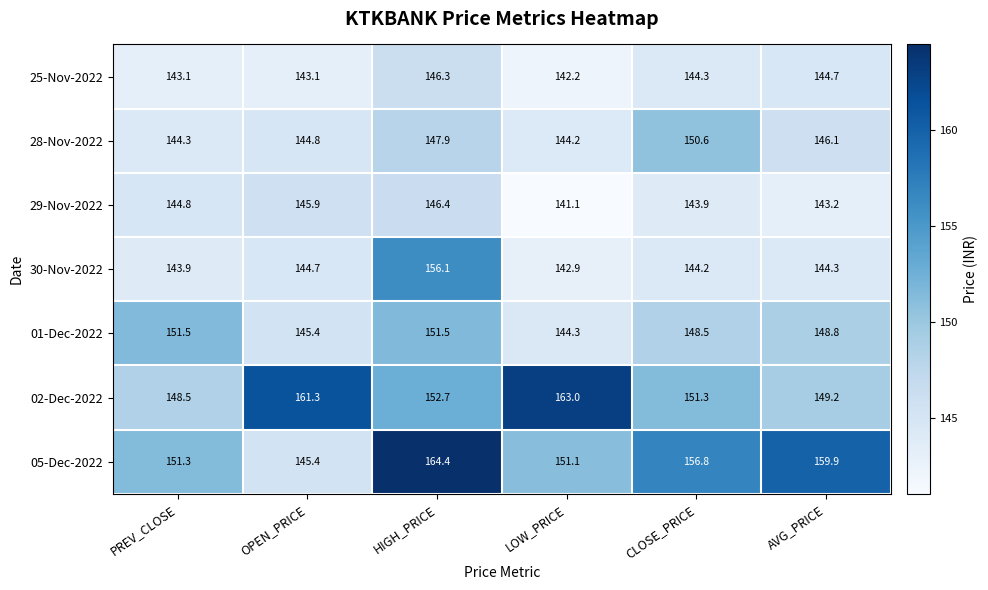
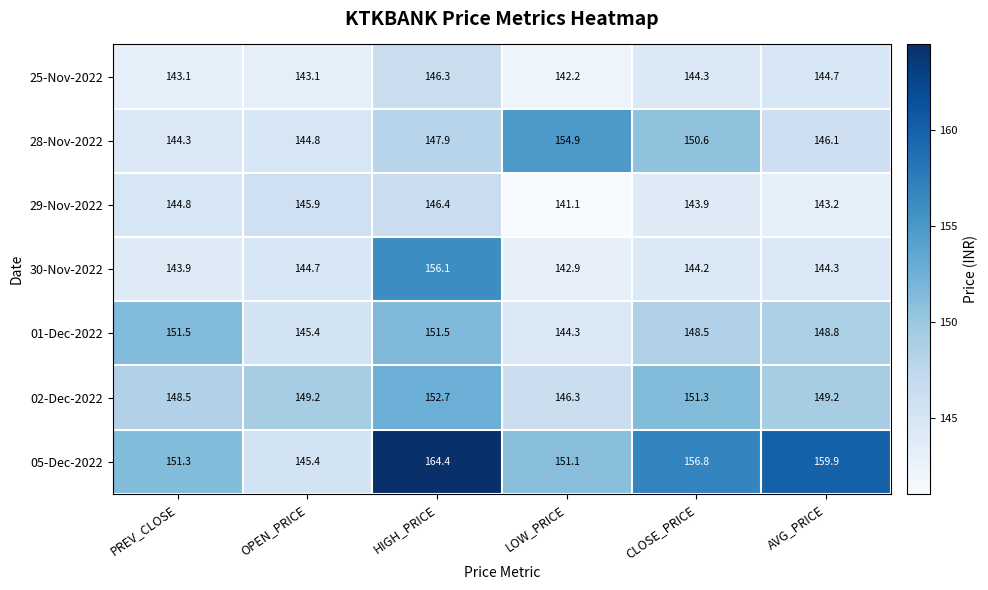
  {
    "25-Nov-2022": {
      "PREV_CLOSE": 143.1,
      "OPEN_PRICE": 143.1,
      "HIGH_PRICE": 146.3,
      "LOW_PRICE": 142.2,
      "CLOSE_PRICE": 144.3,
      "AVG_PRICE": 144.7
    },
    "28-Nov-2022": {
      "PREV_CLOSE": 144.3,
      "OPEN_PRICE": 144.8,
      "HIGH_PRICE": 147.9,
-     "LOW_PRICE": 144.2,
+     "LOW_PRICE": 154.9,
      "CLOSE_PRICE": 150.6,
      "AVG_PRICE": 146.1
    },
    "29-Nov-2022": {
      "PREV_CLOSE": 144.8,
      "OPEN_PRICE": 145.9,
      "HIGH_PRICE": 146.4,
      "LOW_PRICE": 141.1,
      "CLOSE_PRICE": 143.9,
      "AVG_PRICE": 143.2
    },
    "30-Nov-2022": {
      "PREV_CLOSE": 143.9,
      "OPEN_PRICE": 144.7,
      "HIGH_PRICE": 156.1,
      "LOW_PRICE": 142.9,
      "CLOSE_PRICE": 144.2,
      "AVG_PRICE": 144.3
    },
    "01-Dec-2022": {
      "PREV_CLOSE": 151.5,
      "OPEN_PRICE": 145.4,
      "HIGH_PRICE": 151.5,
      "LOW_PRICE": 144.3,
      "CLOSE_PRICE": 148.5,
      "AVG_PRICE": 148.8
    },
    "02-Dec-2022": {
      "PREV_CLOSE": 148.5,
-     "OPEN_PRICE": 161.3,
+     "OPEN_PRICE": 149.2,
      "HIGH_PRICE": 152.7,
-     "LOW_PRICE": 163.0,
+     "LOW_PRICE": 146.3,
      "CLOSE_PRICE": 151.3,
      "AVG_PRICE": 149.2
    },
    "05-Dec-2022": {
      "PREV_CLOSE": 151.3,
      "OPEN_PRICE": 145.4,
      "HIGH_PRICE": 164.4,
      "LOW_PRICE": 151.1,
      "CLOSE_PRICE": 156.8,
      "AVG_PRICE": 159.9
    }
  }
